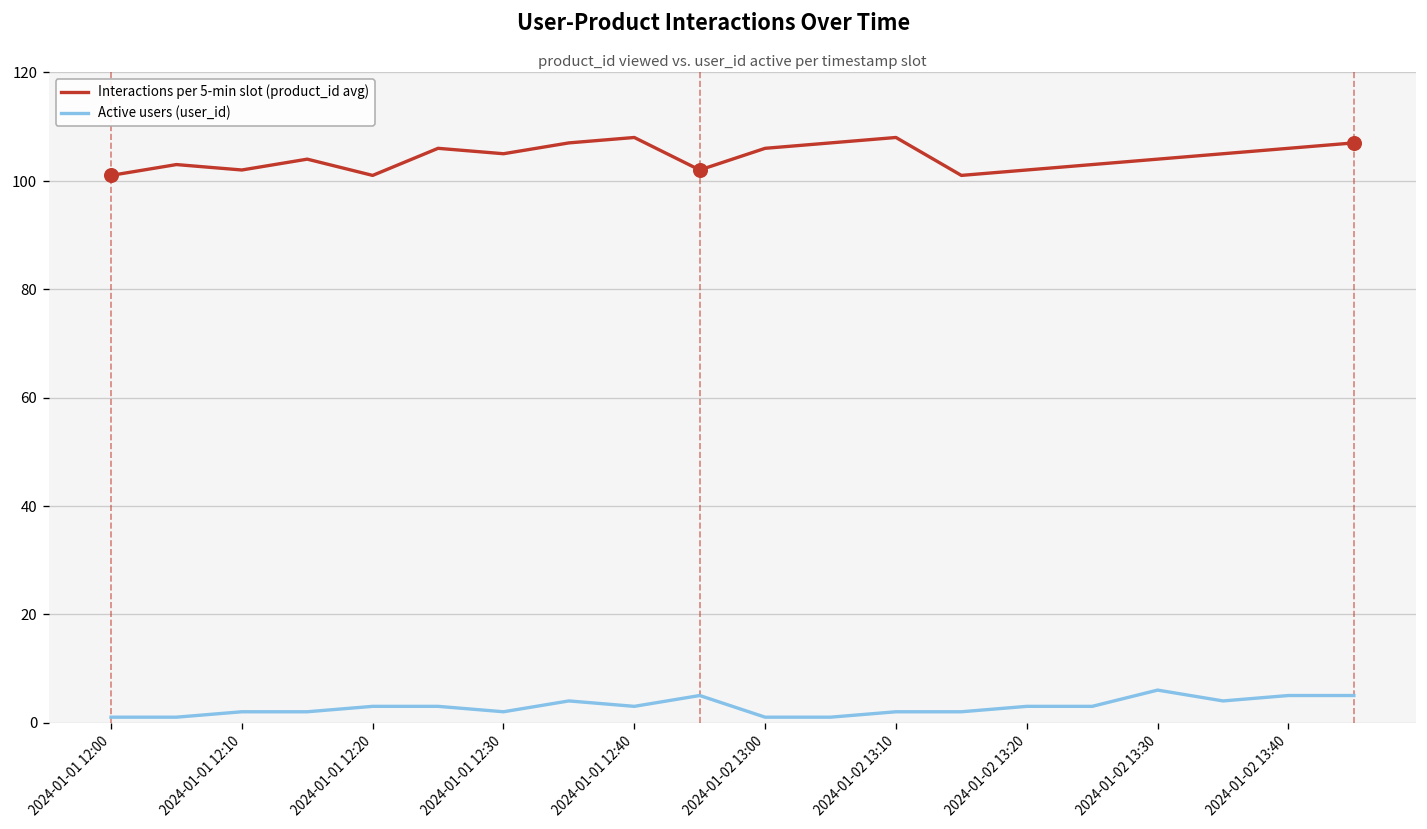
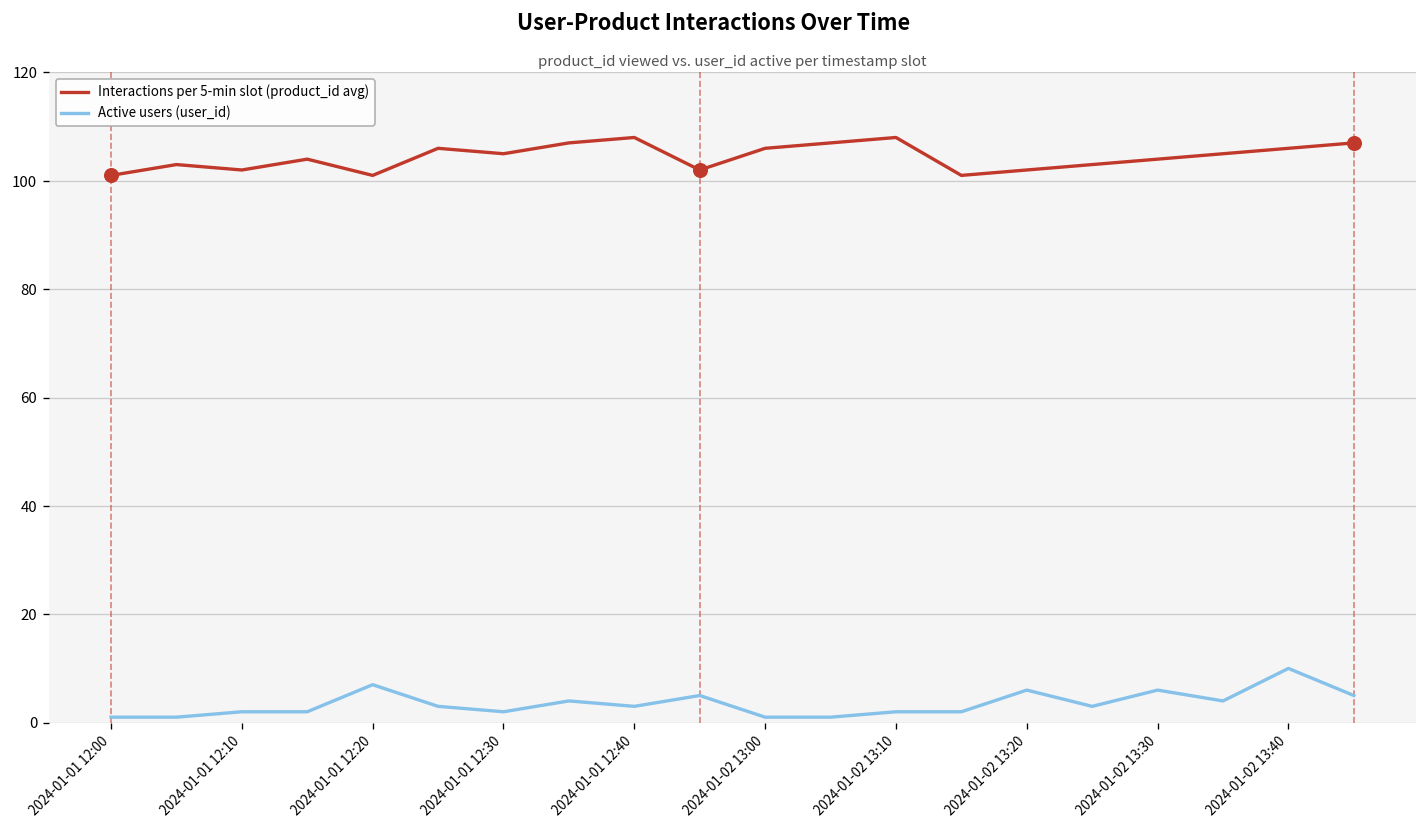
  {
    "Active users (user_id)": {
      "2024-01-01 12:00": 1,
      "2024-01-01 12:10": 2,
-     "2024-01-01 12:20": 3,
+     "2024-01-01 12:20": 7,
      "2024-01-01 12:30": 2,
      "2024-01-01 12:40": 3,
      "2024-01-02 13:00": 1,
      "2024-01-02 13:10": 2,
-     "2024-01-02 13:20": 3,
+     "2024-01-02 13:20": 6,
      "2024-01-02 13:30": 6,
-     "2024-01-02 13:40": 5
+     "2024-01-02 13:40": 10
    }
  }
